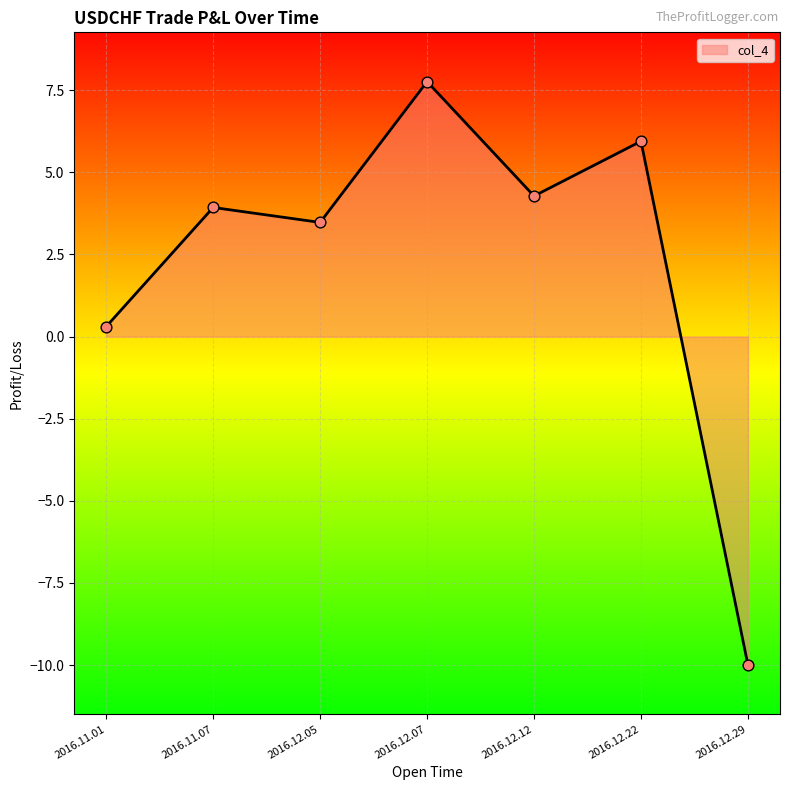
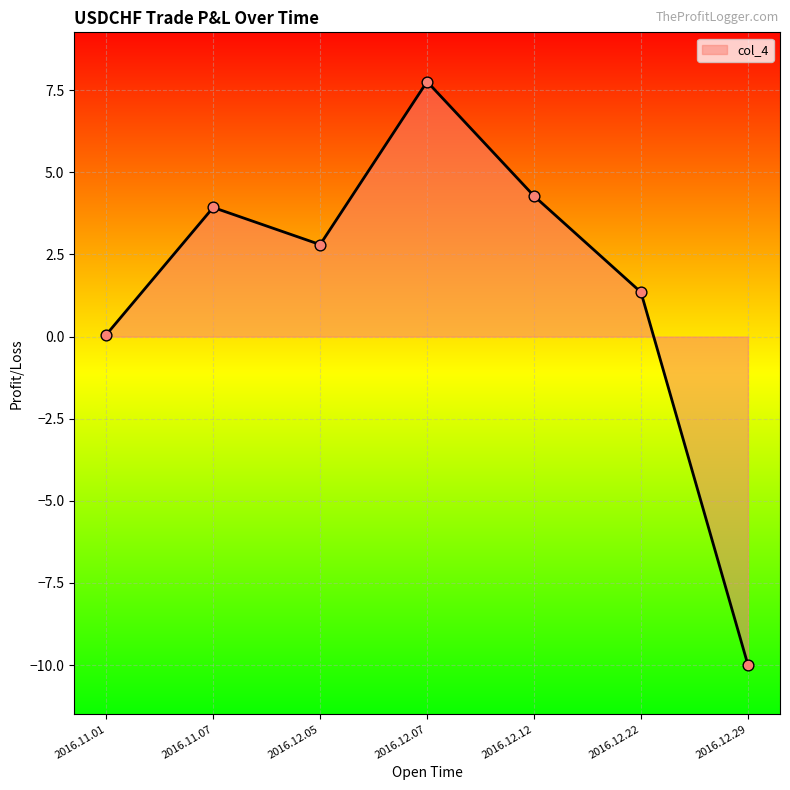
  {
    "col_4": {
-     "2016.11.01": 0.3,
-     "2016.12.05": 3.5,
-     "2016.12.22": 5.9
+     "2016.11.01": 0.1,
+     "2016.12.05": 2.8,
+     "2016.12.22": 1.3
    }
  }
